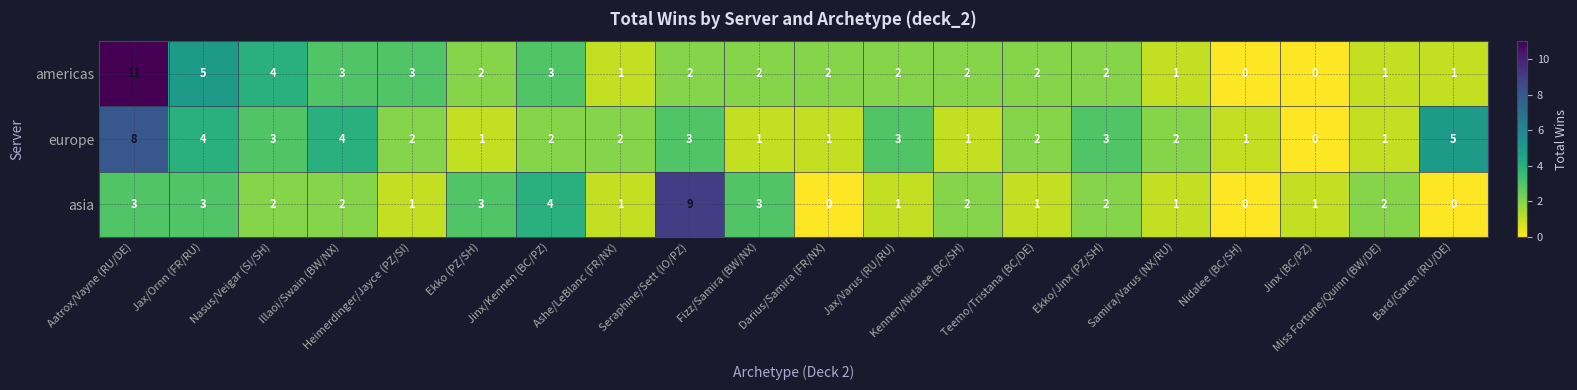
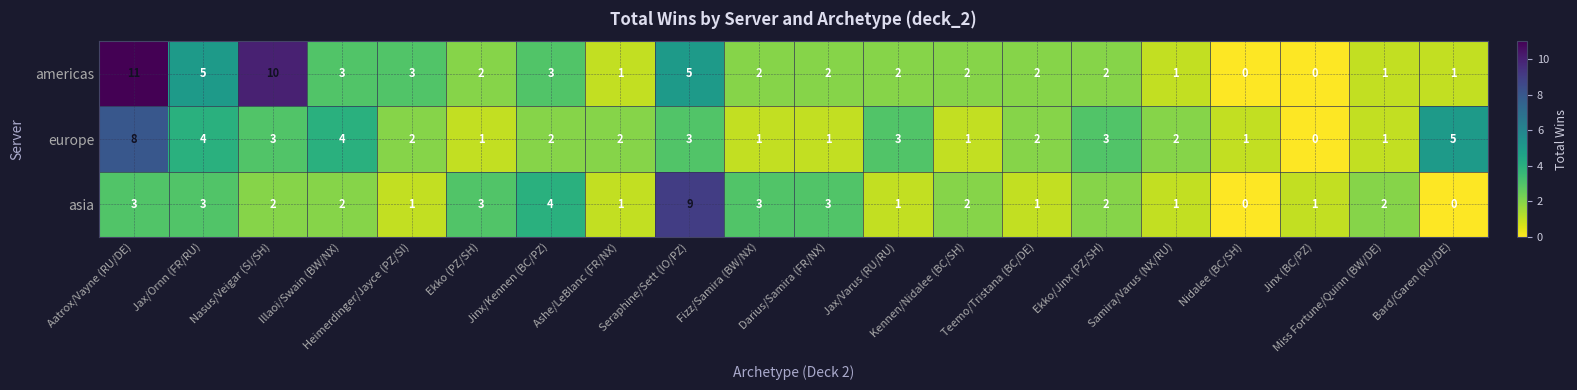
  {
    "americas": {
      "Aatrox/Vayne (RU/DE)": 11,
      "Jax/Ornn (FR/RU)": 5,
-     "Nasus/Veigar (SI/SH)": 4,
+     "Nasus/Veigar (SI/SH)": 10,
      "Illaoi/Swain (BW/NX)": 3,
      "Heimerdinger/Jayce (PZ/SI)": 3,
      "Ekko (PZ/SH)": 2,
      "Jinx/Kennen (BC/PZ)": 3,
      "Ashe/LeBlanc (FR/NX)": 1,
-     "Seraphine/Sett (IO/PZ)": 2,
+     "Seraphine/Sett (IO/PZ)": 5,
      "Fizz/Samira (BW/NX)": 2,
      "Darius/Samira (FR/NX)": 2,
      "Jax/Varus (RU/RU)": 2,
      "Kennen/Nidalee (BC/SH)": 2,
      "Teemo/Tristana (BC/DE)": 2,
      "Ekko/Jinx (PZ/SH)": 2,
      "Samira/Varus (NX/RU)": 1,
      "Nidalee (BC/SH)": 0,
      "Jinx (BC/PZ)": 0,
      "Miss Fortune/Quinn (BW/DE)": 1,
      "Bard/Garen (RU/DE)": 1
    },
    "europe": {
      "Aatrox/Vayne (RU/DE)": 8,
      "Jax/Ornn (FR/RU)": 4,
      "Nasus/Veigar (SI/SH)": 3,
      "Illaoi/Swain (BW/NX)": 4,
      "Heimerdinger/Jayce (PZ/SI)": 2,
      "Ekko (PZ/SH)": 1,
      "Jinx/Kennen (BC/PZ)": 2,
      "Ashe/LeBlanc (FR/NX)": 2,
      "Seraphine/Sett (IO/PZ)": 3,
      "Fizz/Samira (BW/NX)": 1,
      "Darius/Samira (FR/NX)": 1,
      "Jax/Varus (RU/RU)": 3,
      "Kennen/Nidalee (BC/SH)": 1,
      "Teemo/Tristana (BC/DE)": 2,
      "Ekko/Jinx (PZ/SH)": 3,
      "Samira/Varus (NX/RU)": 2,
      "Nidalee (BC/SH)": 1,
      "Jinx (BC/PZ)": 0,
      "Miss Fortune/Quinn (BW/DE)": 1,
      "Bard/Garen (RU/DE)": 5
    },
    "asia": {
      "Aatrox/Vayne (RU/DE)": 3,
      "Jax/Ornn (FR/RU)": 3,
      "Nasus/Veigar (SI/SH)": 2,
      "Illaoi/Swain (BW/NX)": 2,
      "Heimerdinger/Jayce (PZ/SI)": 1,
      "Ekko (PZ/SH)": 3,
      "Jinx/Kennen (BC/PZ)": 4,
      "Ashe/LeBlanc (FR/NX)": 1,
      "Seraphine/Sett (IO/PZ)": 9,
      "Fizz/Samira (BW/NX)": 3,
-     "Darius/Samira (FR/NX)": 0,
+     "Darius/Samira (FR/NX)": 3,
      "Jax/Varus (RU/RU)": 1,
      "Kennen/Nidalee (BC/SH)": 2,
      "Teemo/Tristana (BC/DE)": 1,
      "Ekko/Jinx (PZ/SH)": 2,
      "Samira/Varus (NX/RU)": 1,
      "Nidalee (BC/SH)": 0,
      "Jinx (BC/PZ)": 1,
      "Miss Fortune/Quinn (BW/DE)": 2,
      "Bard/Garen (RU/DE)": 0
    }
  }
